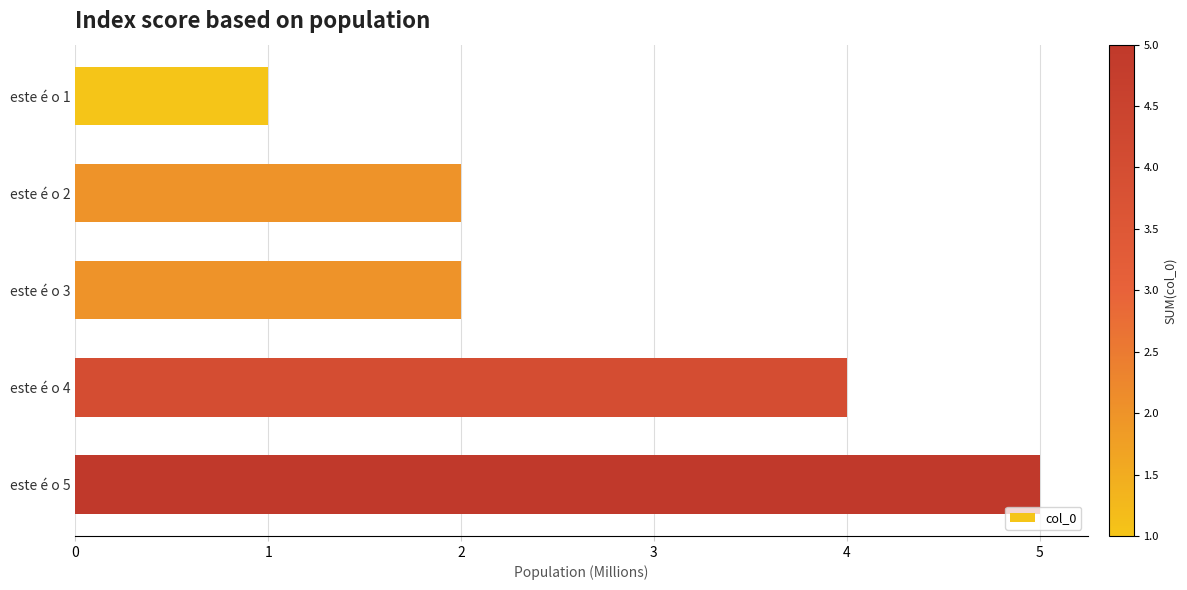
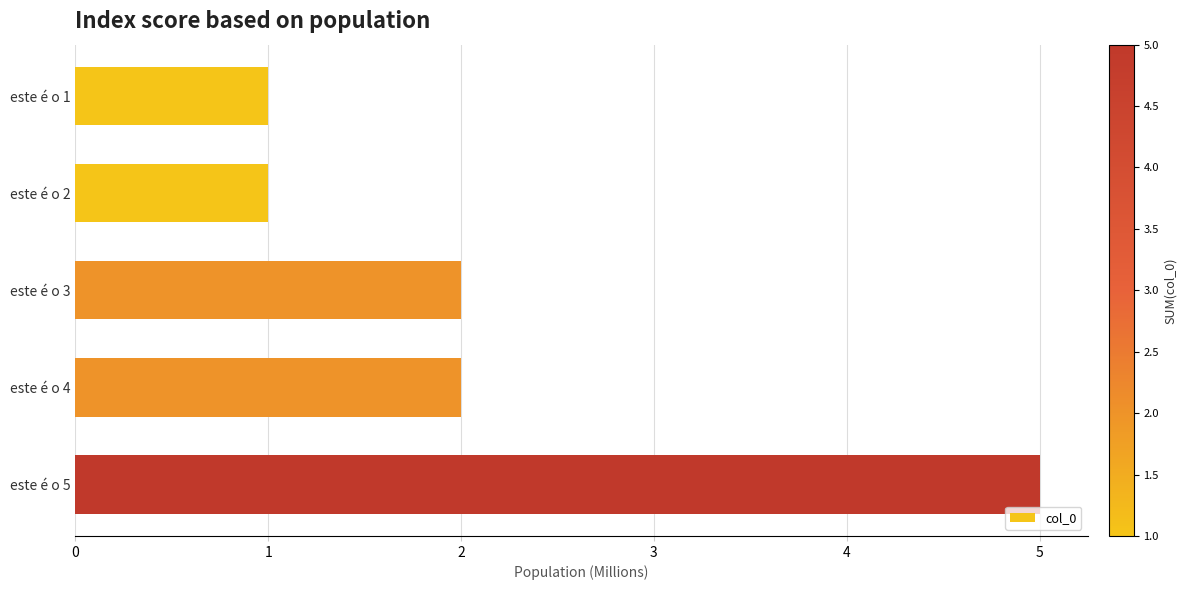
  {
    "este é o 1": 1,
-   "este é o 2": 2,
+   "este é o 2": 1,
    "este é o 3": 2,
-   "este é o 4": 4,
+   "este é o 4": 2,
    "este é o 5": 5
  }
